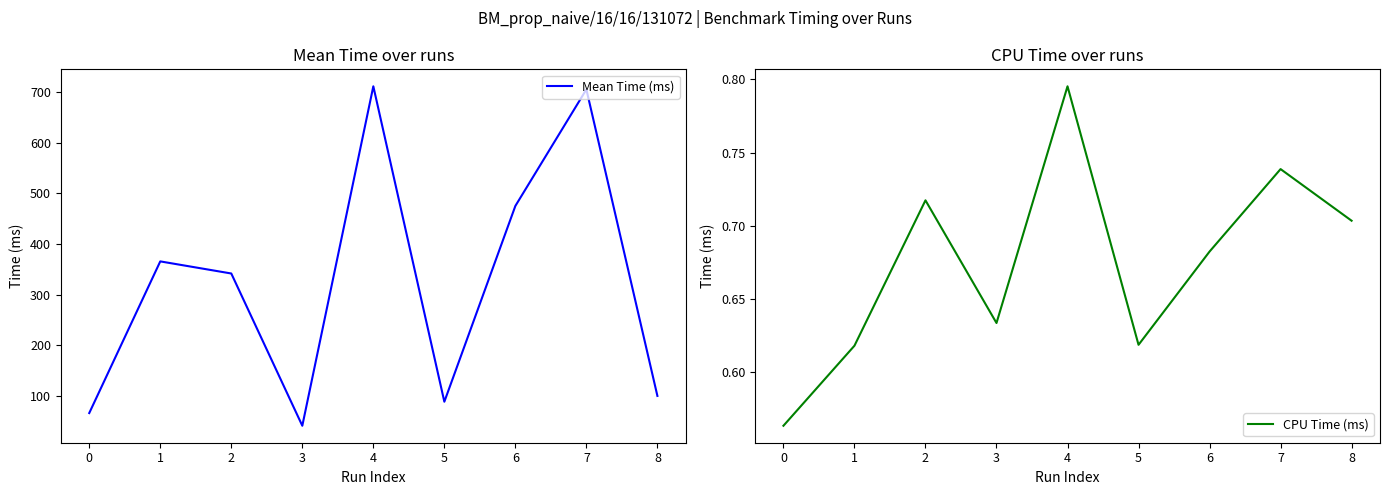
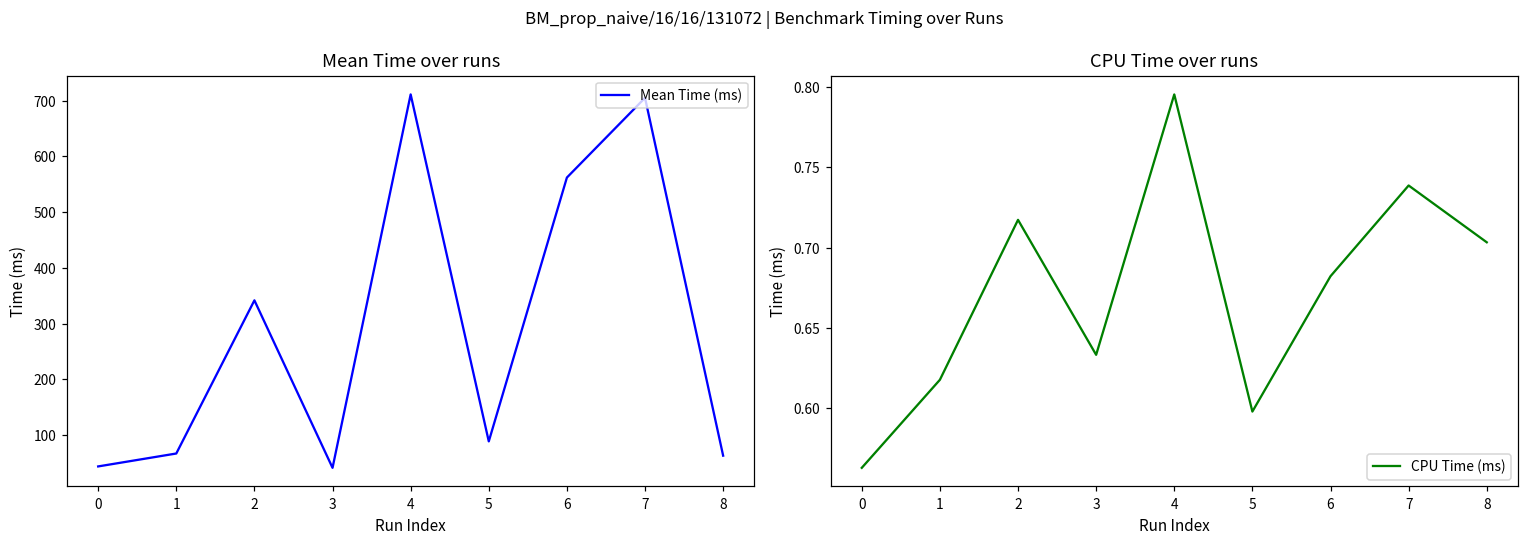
  {
    "Mean Time over runs": {
-     "0": 70,
-     "1": 370,
+     "0": 40,
+     "1": 70,
      "2": 340,
      "3": 40,
      "4": 710,
      "5": 90,
-     "6": 470,
-     "8": 100
+     "6": 560,
+     "8": 60
    },
    "CPU Time over runs": {
      "0": 0.563,
      "1": 0.618,
      "2": 0.717,
      "3": 0.633,
      "4": 0.795,
-     "5": 0.618,
+     "5": 0.598,
      "6": 0.682,
      "7": 0.739,
      "8": 0.703
    }
  }
